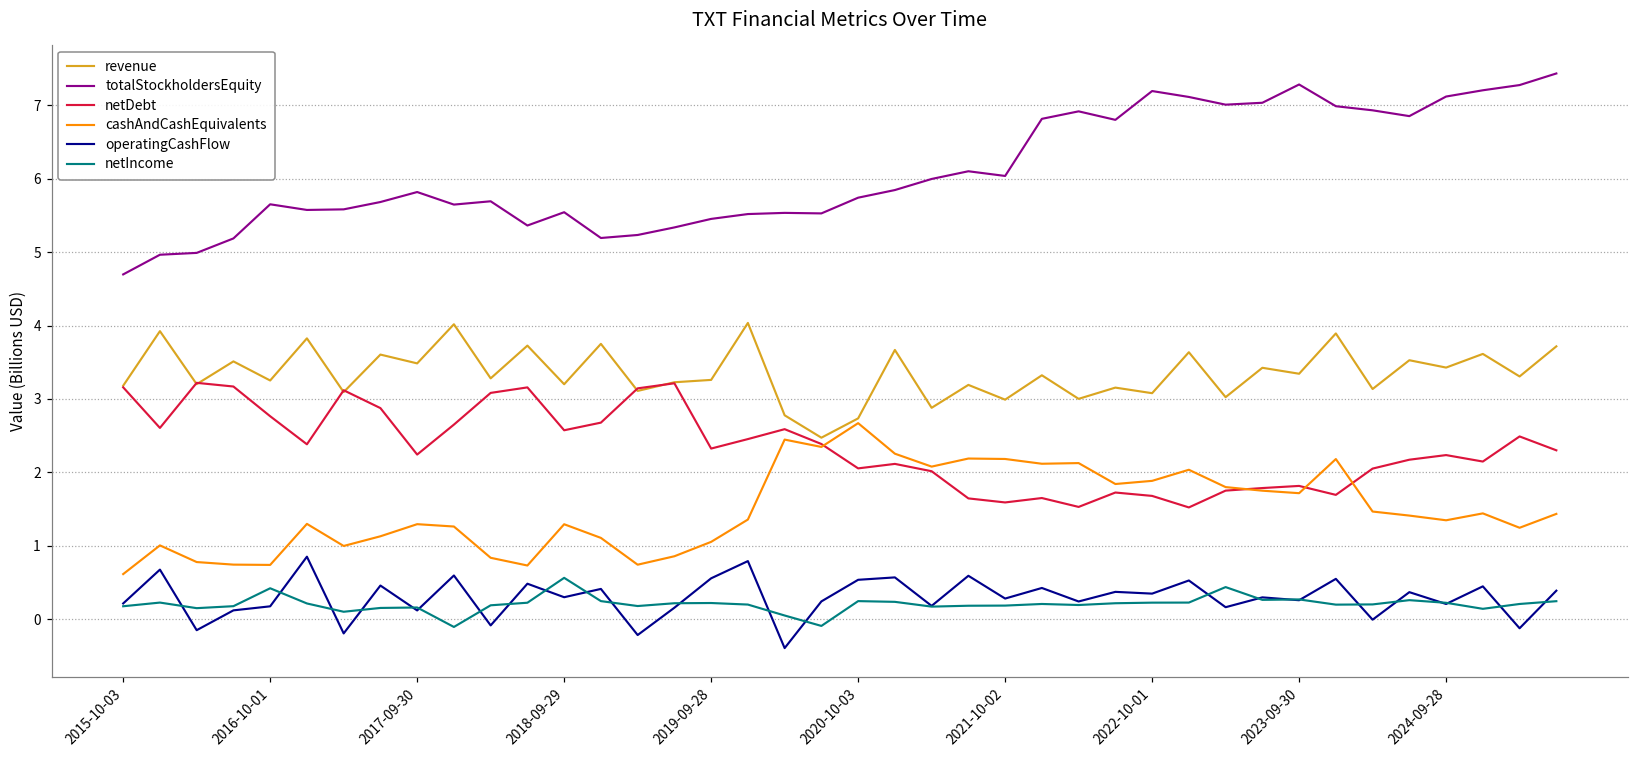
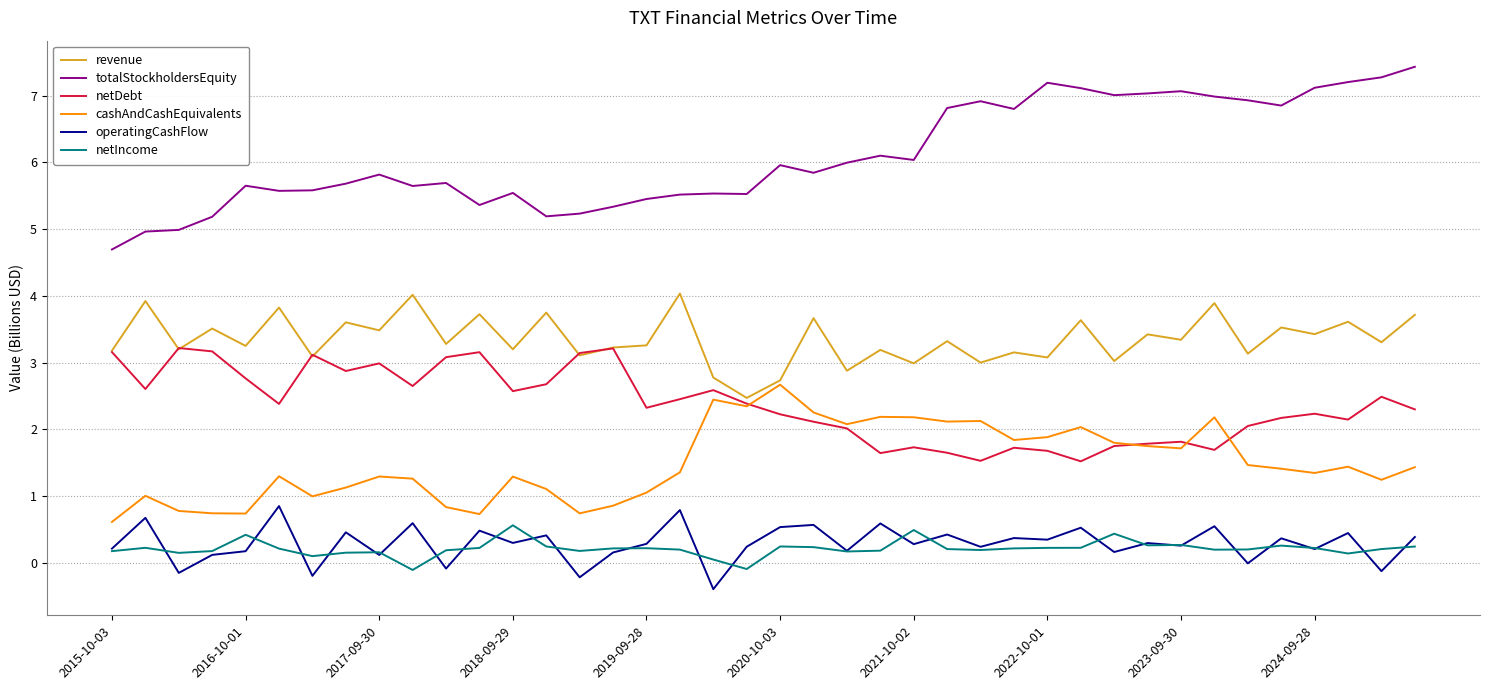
  {
    "totalStockholdersEquity": {
      "2015-10-03": 4.7,
      "2016-10-01": 5.7,
      "2017-09-30": 5.8,
      "2018-09-29": 5.5,
      "2019-09-28": 5.5,
-     "2020-10-03": 5.7,
+     "2020-10-03": 6.0,
      "2021-10-02": 6.0,
      "2022-10-01": 7.2,
-     "2023-09-30": 7.3,
+     "2023-09-30": 7.1,
      "2024-09-28": 7.1
    },
    "netDebt": {
      "2016-10-01": 2.8,
-     "2017-09-30": 2.2,
+     "2017-09-30": 3.0,
      "2018-09-29": 2.6,
      "2019-09-28": 2.3,
-     "2020-10-03": 2.1,
-     "2021-10-02": 1.6,
+     "2020-10-03": 2.2,
+     "2021-10-02": 1.7,
      "2022-10-01": 1.7,
      "2023-09-30": 1.8,
      "2024-09-28": 2.2
    },
    "operatingCashFlow": {
      "2016-10-01": 0.2,
      "2017-09-30": 0.1,
      "2018-09-29": 0.3,
-     "2019-09-28": 0.6,
+     "2019-09-28": 0.3,
      "2020-10-03": 0.5,
      "2021-10-02": 0.3,
      "2022-10-01": 0.3
    },
    "netIncome": {
      "2016-10-01": 0.4,
      "2017-09-30": 0.2,
      "2018-09-29": 0.6,
      "2019-09-28": 0.2,
      "2020-10-03": 0.2,
-     "2021-10-02": 0.2,
+     "2021-10-02": 0.5,
      "2022-10-01": 0.2
    }
  }
